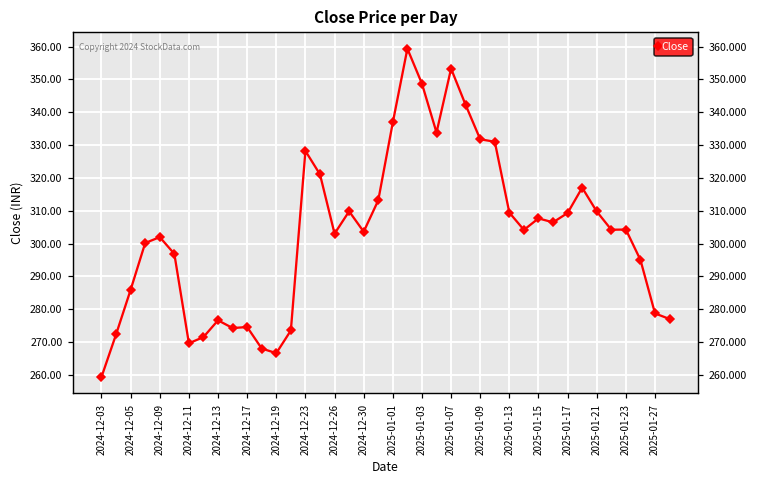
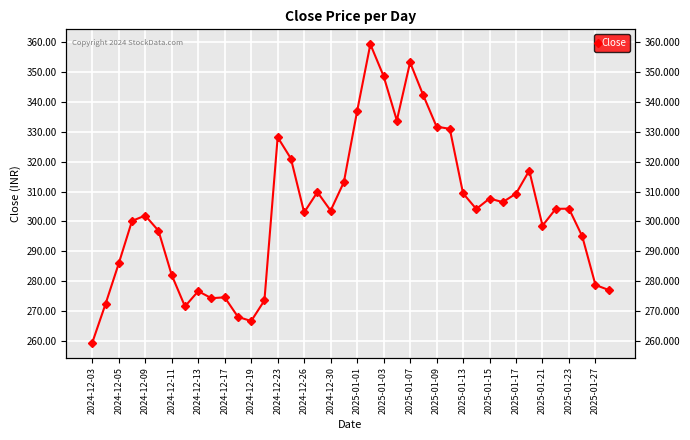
  {
    "2024-12-03": 259,
    "2024-12-05": 286,
    "2024-12-09": 302,
-   "2024-12-11": 270,
+   "2024-12-11": 282,
    "2024-12-13": 277,
    "2024-12-17": 275,
    "2024-12-19": 267,
    "2024-12-23": 328,
    "2024-12-26": 303,
    "2024-12-30": 304,
    "2025-01-01": 337,
    "2025-01-03": 349,
    "2025-01-07": 353,
    "2025-01-09": 332,
    "2025-01-13": 309,
    "2025-01-15": 308,
    "2025-01-17": 309,
-   "2025-01-21": 310,
+   "2025-01-21": 299,
    "2025-01-23": 304,
    "2025-01-27": 279
  }
